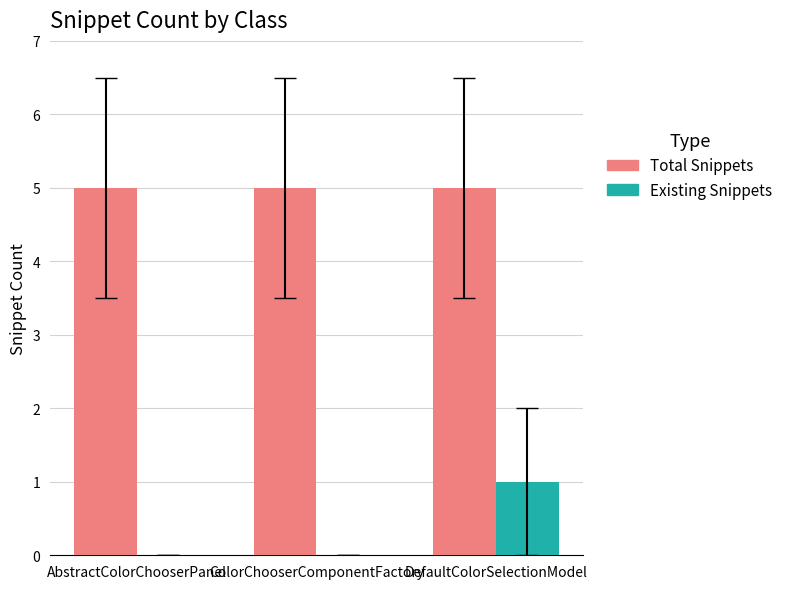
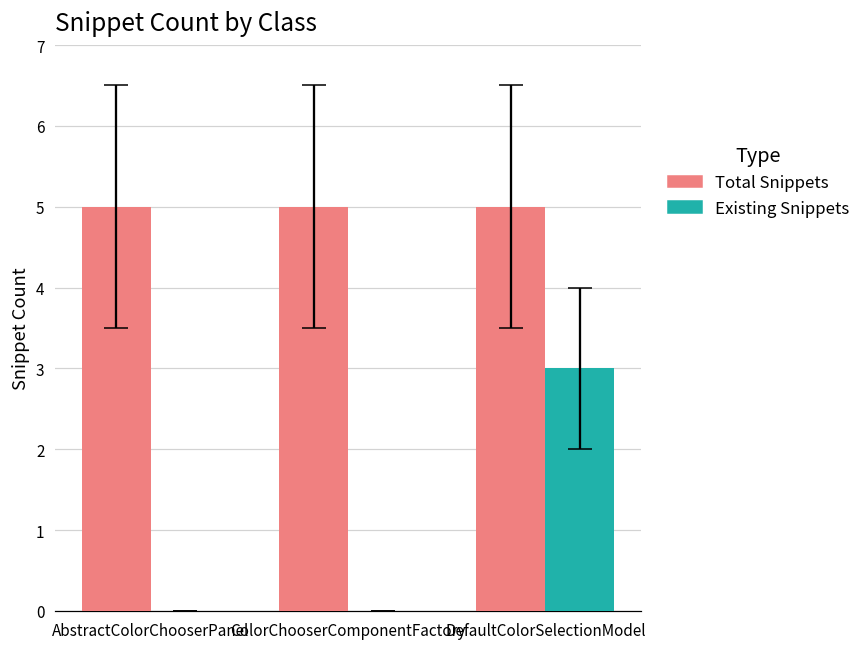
  {
    "Total Snippets": {
      "AbstractColorChooserPanel": 5,
      "ColorChooserComponentFactory": 5,
      "DefaultColorSelectionModel": 5
    },
    "Existing Snippets": {
      "AbstractColorChooserPanel": 0,
      "ColorChooserComponentFactory": 0,
-     "DefaultColorSelectionModel": 1
+     "DefaultColorSelectionModel": 3
    }
  }
